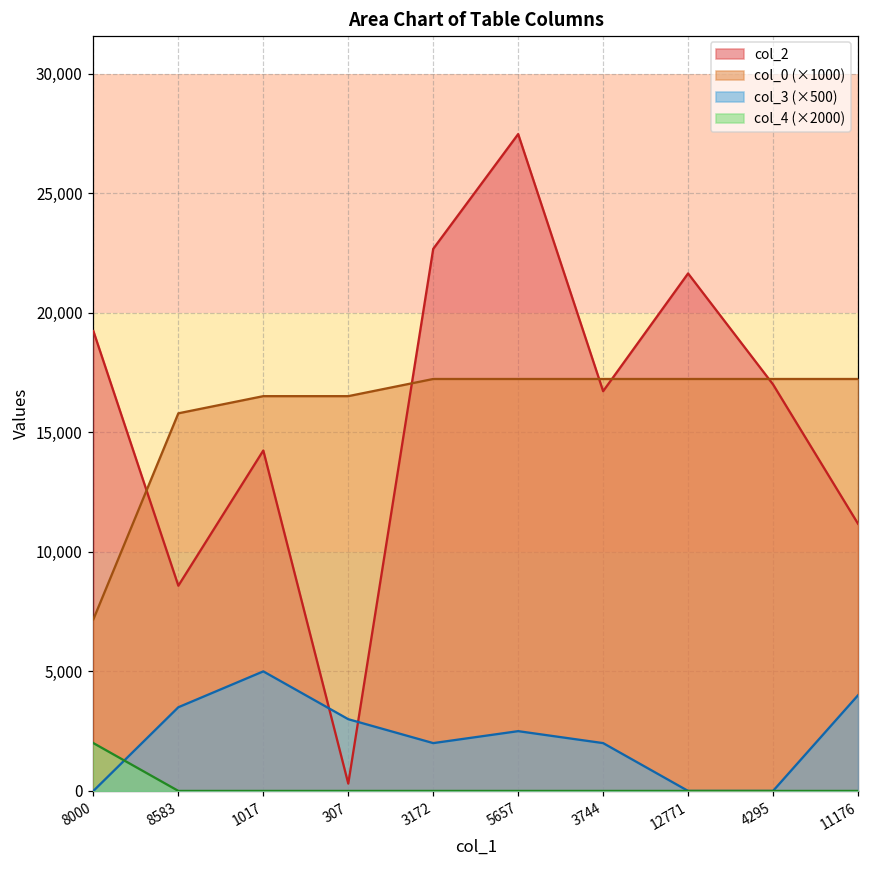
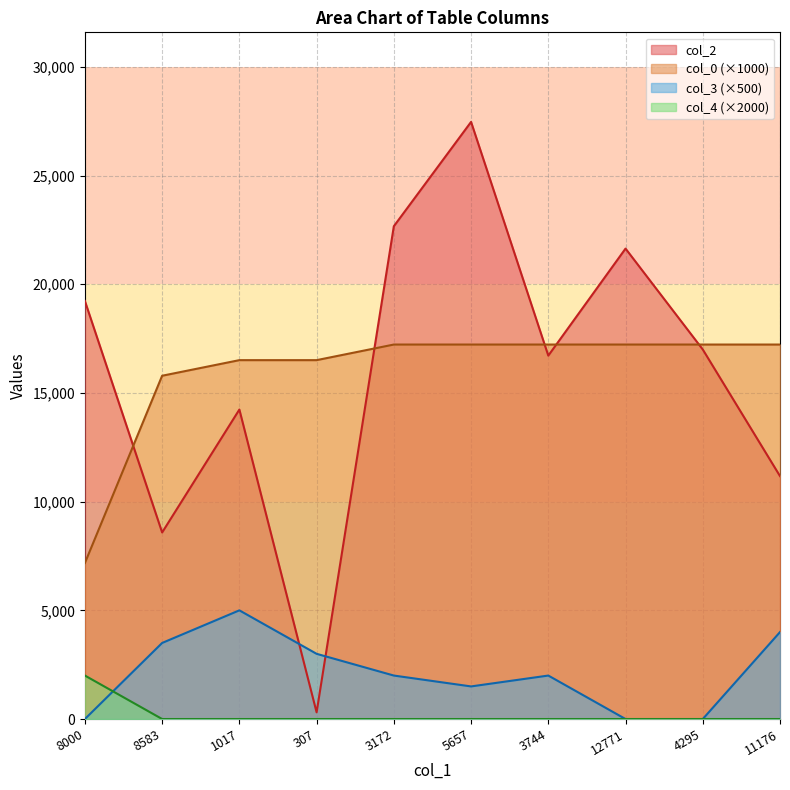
  {
    "col_3 (×500)": {
      "8000": "0",
      "8583": "3,500",
      "1017": "5,000",
      "307": "3,000",
      "3172": "2,000",
-     "5657": "2,500",
+     "5657": "1,500",
      "3744": "2,000",
      "11176": "4,000"
    },
    "col_4 (×2000)": {
      "8000": "2,000",
      "8583": "0",
      "1017": "0",
      "307": "0",
      "3172": "0",
      "5657": "0",
      "3744": "0",
      "11176": "0"
    }
  }
